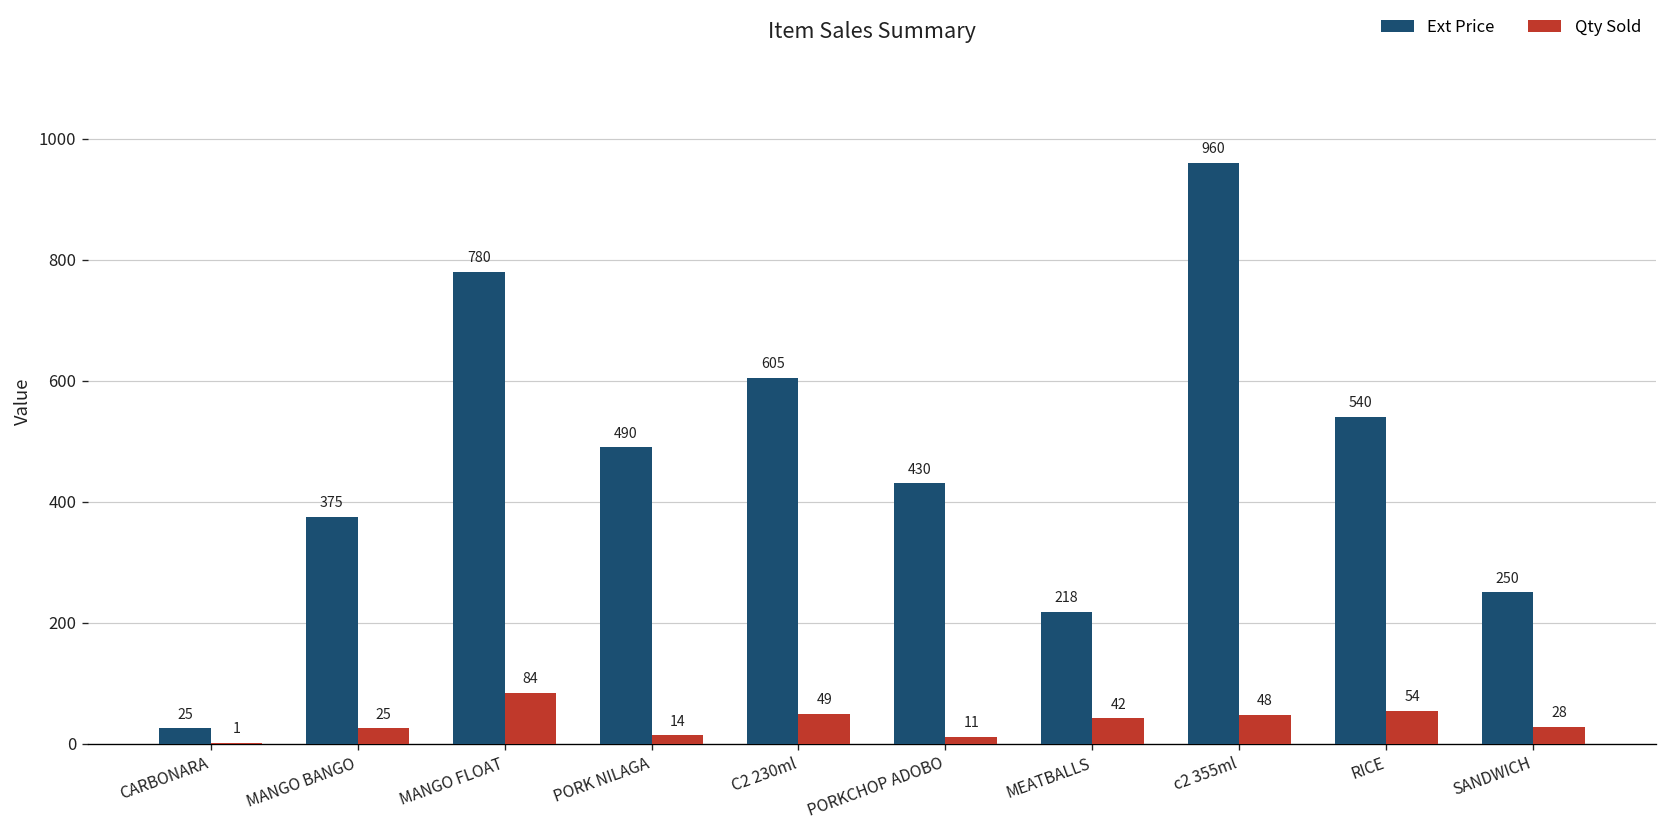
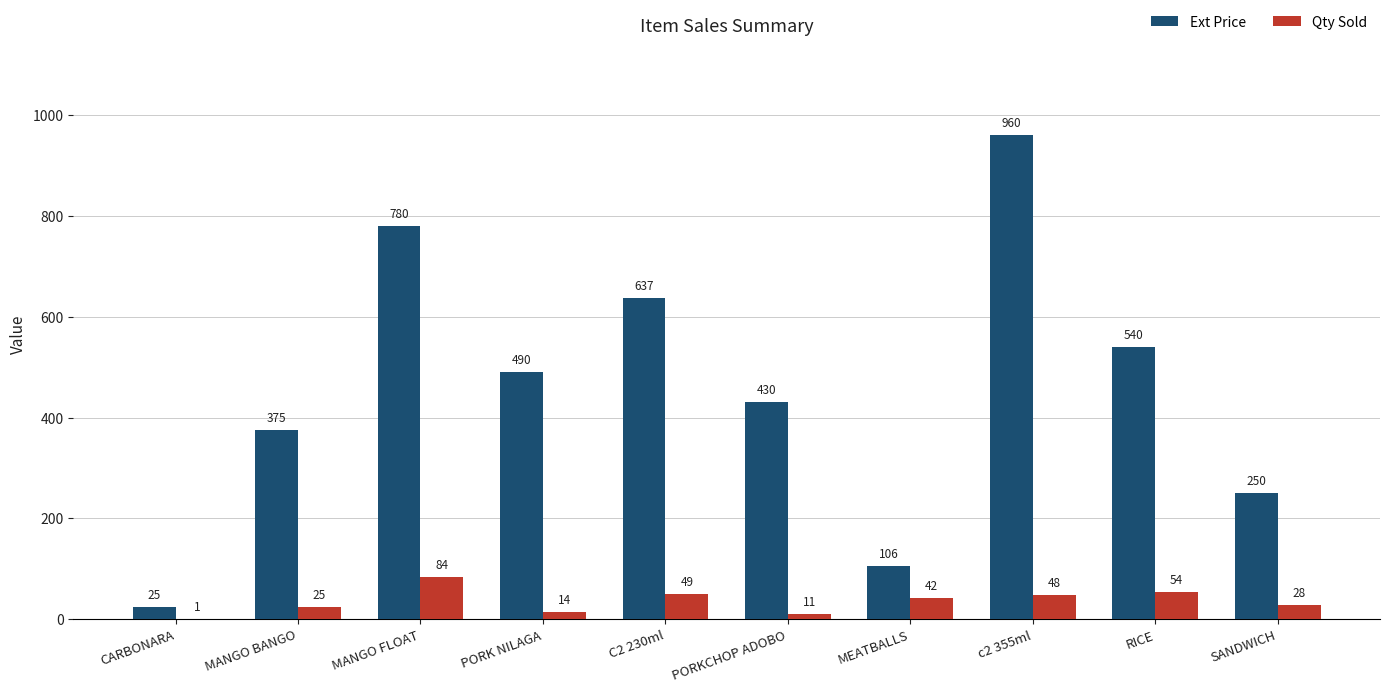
  {
    "Ext Price": {
      "CARBONARA": 25,
      "MANGO BANGO": 375,
      "MANGO FLOAT": 780,
      "PORK NILAGA": 490,
-     "C2 230ml": 605,
+     "C2 230ml": 637,
      "PORKCHOP ADOBO": 430,
-     "MEATBALLS": 218,
+     "MEATBALLS": 106,
      "c2 355ml": 960,
      "RICE": 540,
      "SANDWICH": 250
    },
    "Qty Sold": {
      "CARBONARA": 1,
      "MANGO BANGO": 25,
      "MANGO FLOAT": 84,
      "PORK NILAGA": 14,
      "C2 230ml": 49,
      "PORKCHOP ADOBO": 11,
      "MEATBALLS": 42,
      "c2 355ml": 48,
      "RICE": 54,
      "SANDWICH": 28
    }
  }
